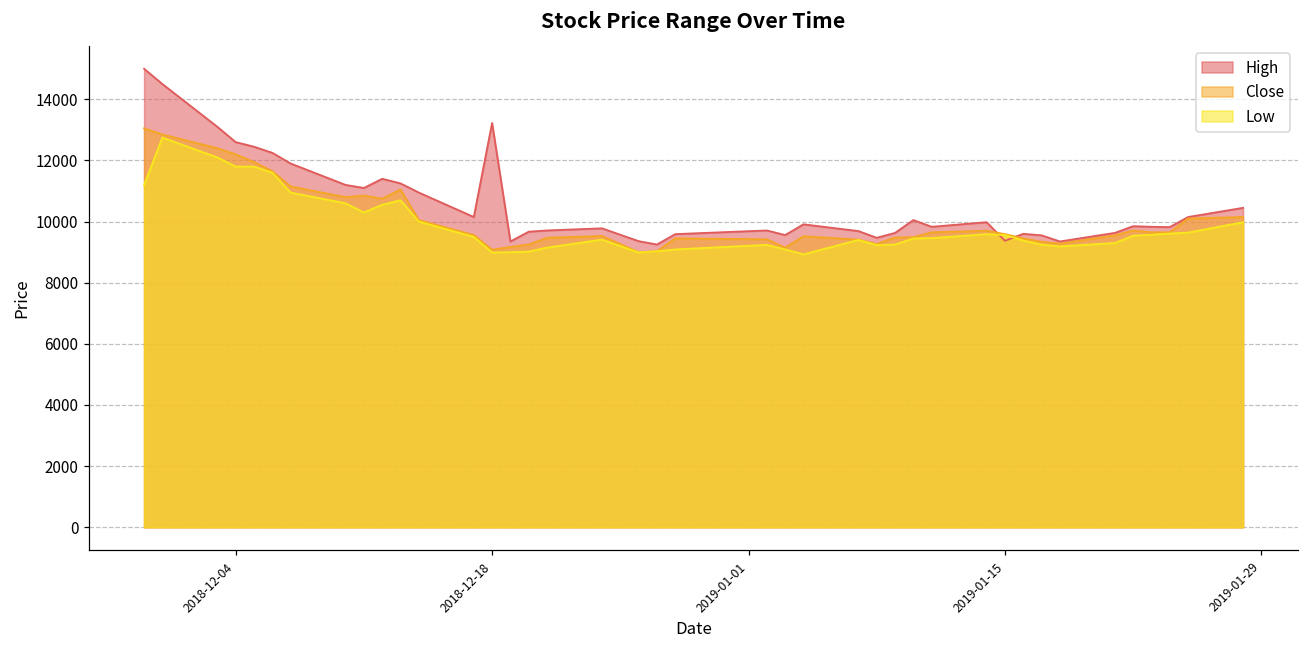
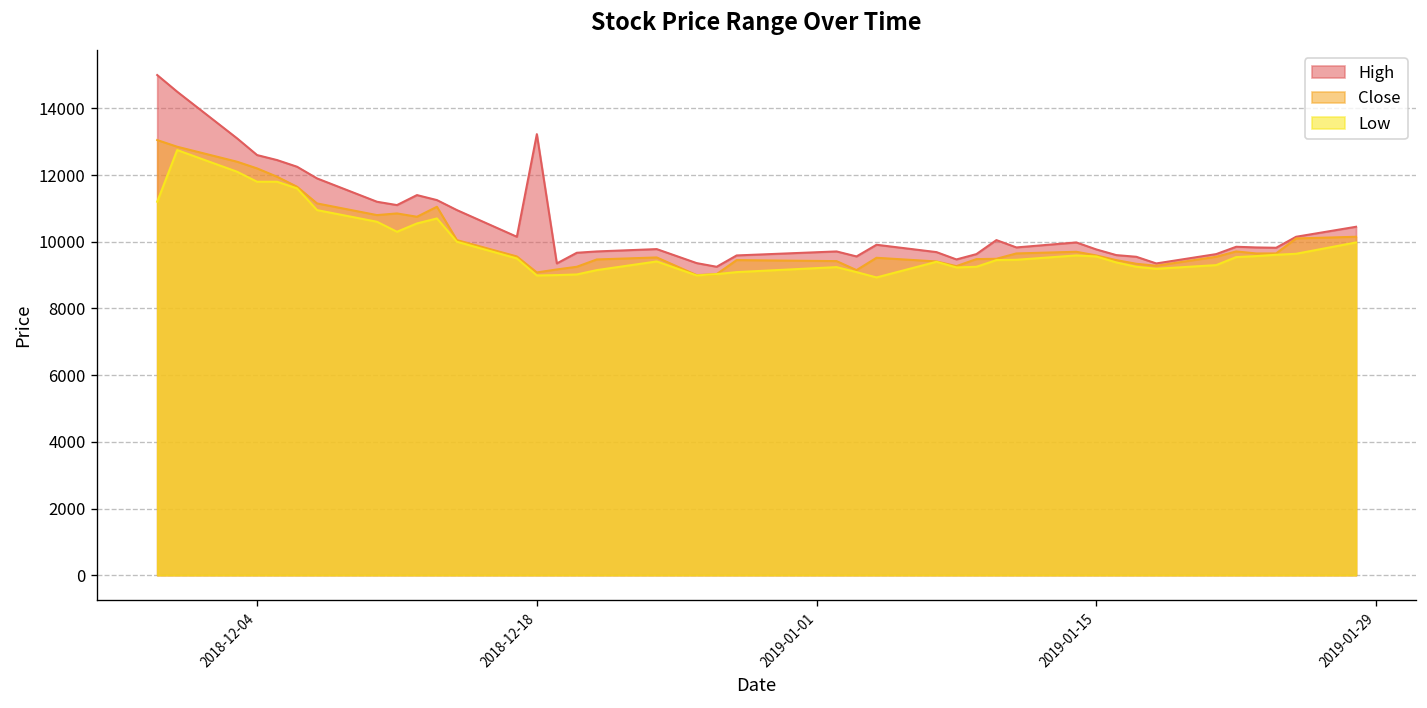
  {
    "High": {
      "2018-12-04": 12600,
      "2018-12-18": 13200,
-     "2019-01-15": 9400
+     "2019-01-15": 9800
    }
  }
